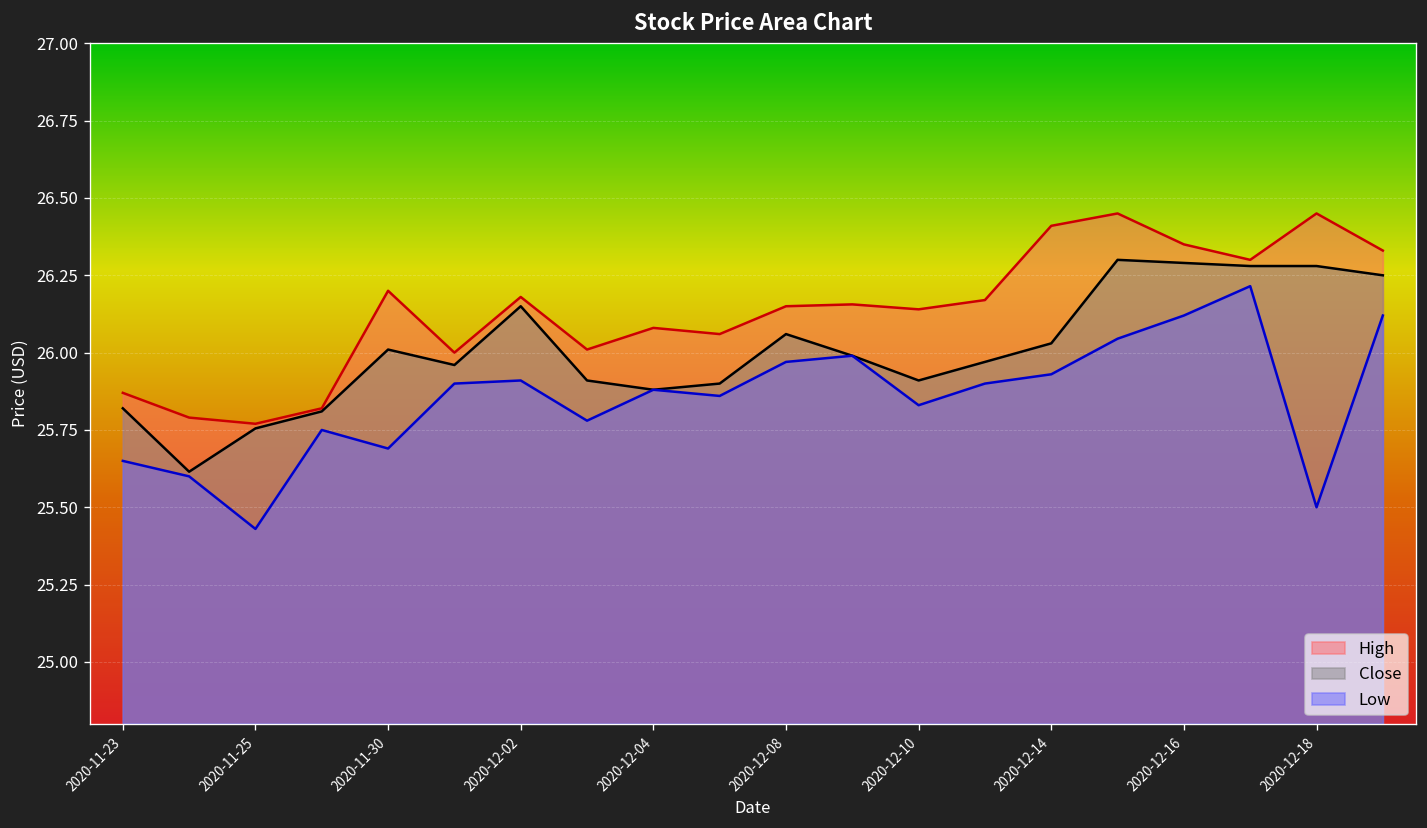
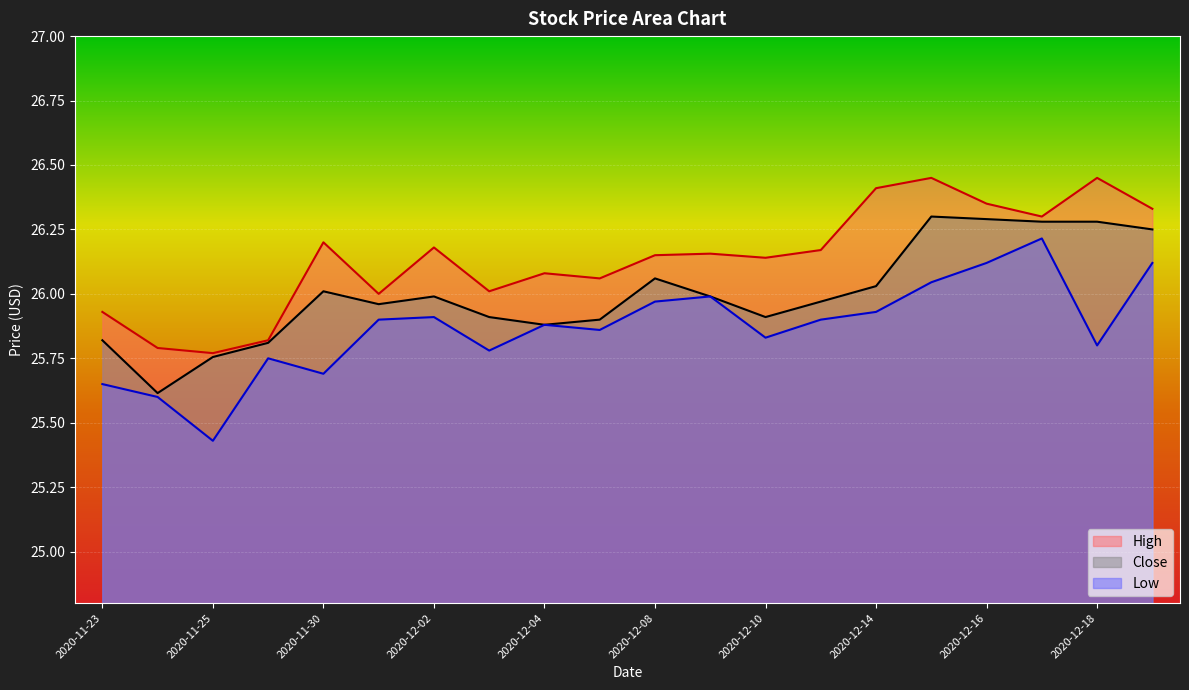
  {
    "High": {
-     "2020-11-23": 25.87,
+     "2020-11-23": 25.93,
      "2020-11-25": 25.77,
      "2020-11-30": 26.20,
      "2020-12-02": 26.18,
      "2020-12-04": 26.08,
      "2020-12-08": 26.15,
      "2020-12-10": 26.14,
      "2020-12-14": 26.41,
      "2020-12-16": 26.35,
      "2020-12-18": 26.45
    },
    "Close": {
      "2020-11-23": 25.82,
      "2020-11-25": 25.76,
      "2020-11-30": 26.01,
-     "2020-12-02": 26.15,
+     "2020-12-02": 25.99,
      "2020-12-08": 26.06,
      "2020-12-10": 25.91,
      "2020-12-14": 26.03,
      "2020-12-16": 26.29,
      "2020-12-18": 26.28
    },
    "Low": {
      "2020-11-23": 25.65,
      "2020-11-25": 25.43,
      "2020-11-30": 25.69,
      "2020-12-02": 25.91,
      "2020-12-08": 25.97,
      "2020-12-10": 25.83,
      "2020-12-14": 25.93,
      "2020-12-16": 26.12,
-     "2020-12-18": 25.5
+     "2020-12-18": 25.8
    }
  }
